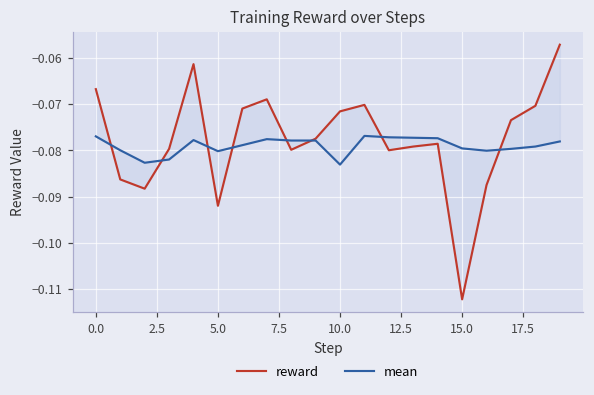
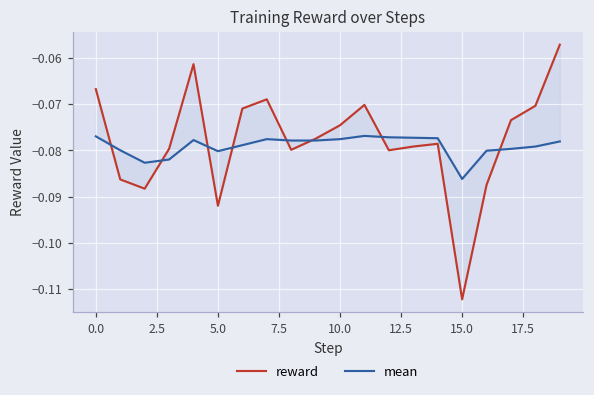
  {
    "reward": {
      "5.0": -0.092,
-     "10.0": -0.072,
+     "10.0": -0.075,
      "15.0": -0.112
    },
    "mean": {
      "0.0": -0.077,
-     "10.0": -0.083,
-     "15.0": -0.080
+     "10.0": -0.078,
+     "15.0": -0.086
    }
  }
